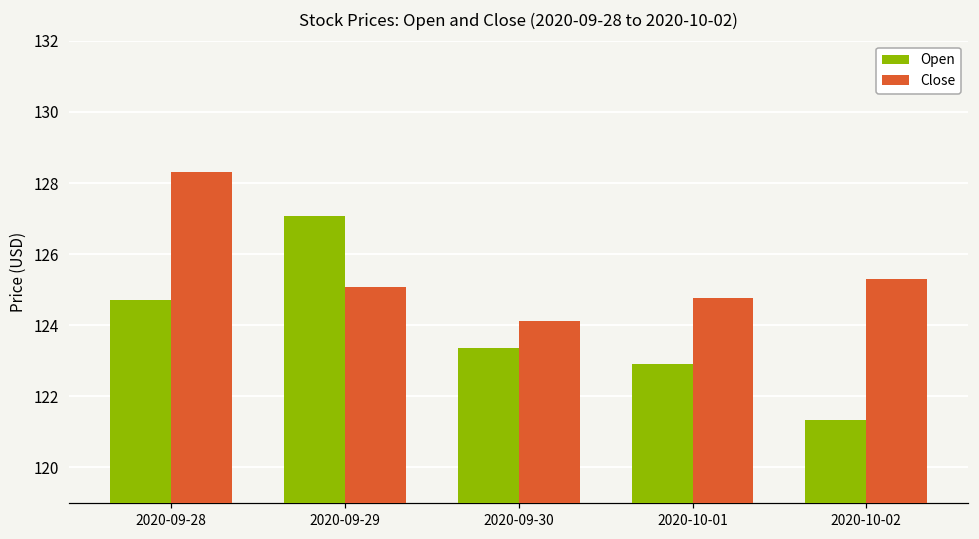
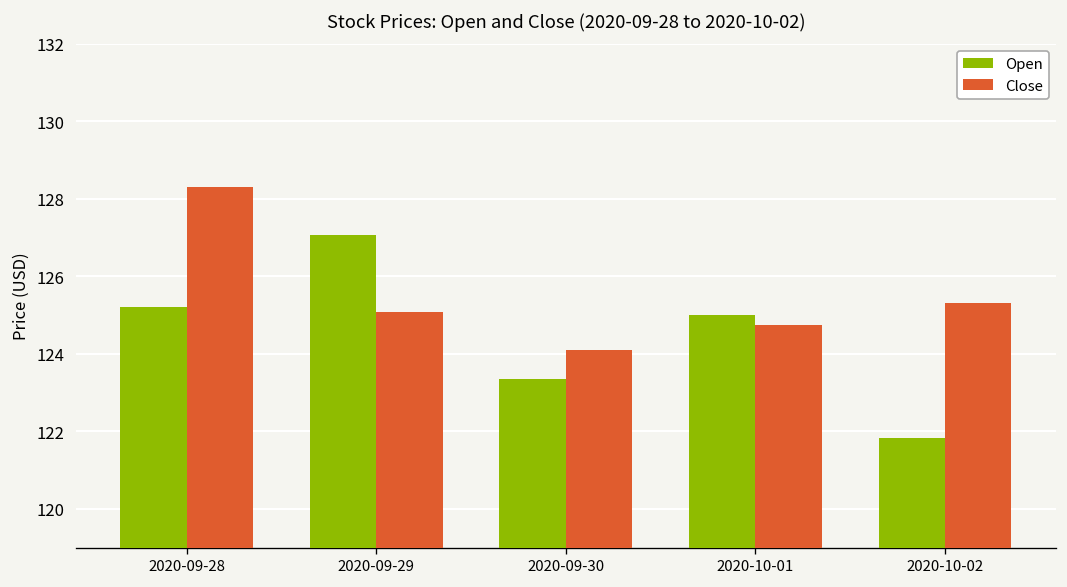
  {
    "Open": {
-     "2020-09-28": 124.7,
+     "2020-09-28": 125.2,
      "2020-09-29": 127.1,
      "2020-09-30": 123.4,
-     "2020-10-01": 122.9,
-     "2020-10-02": 121.3
+     "2020-10-01": 125.0,
+     "2020-10-02": 121.8
    },
    "Close": {
      "2020-09-28": 128.3,
      "2020-09-29": 125.1,
      "2020-09-30": 124.1,
      "2020-10-01": 124.8,
      "2020-10-02": 125.3
    }
  }
